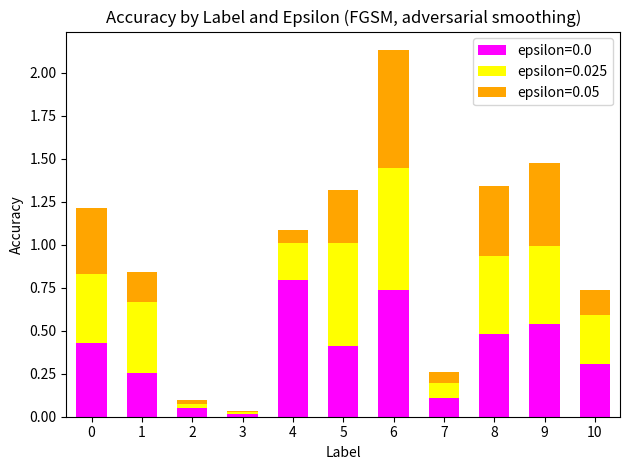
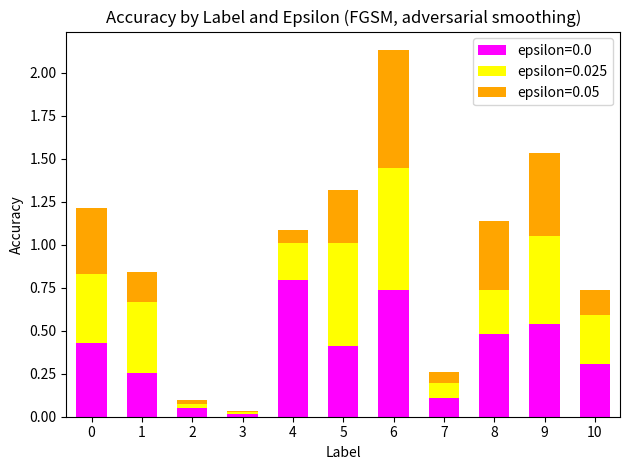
  {
    "epsilon=0.0": {
      "0": 0.43,
      "1": 0.26,
      "2": 0.05,
      "3": 0.02,
      "4": 0.79,
      "5": 0.41,
      "6": 0.74,
      "7": 0.11,
      "8": 0.48,
      "9": 0.54,
      "10": 0.31
    },
    "epsilon=0.025": {
      "0": 0.40,
      "1": 0.41,
      "2": 0.03,
      "4": 0.22,
      "5": 0.60,
      "6": 0.71,
      "7": 0.09,
-     "8": 0.46,
-     "9": 0.46,
+     "8": 0.25,
+     "9": 0.51,
      "10": 0.28
    },
    "epsilon=0.05": {
      "0": 0.38,
      "1": 0.17,
      "2": 0.02,
      "4": 0.07,
      "5": 0.31,
      "6": 0.68,
      "7": 0.07,
      "8": 0.40,
      "9": 0.48,
      "10": 0.15
    }
  }
